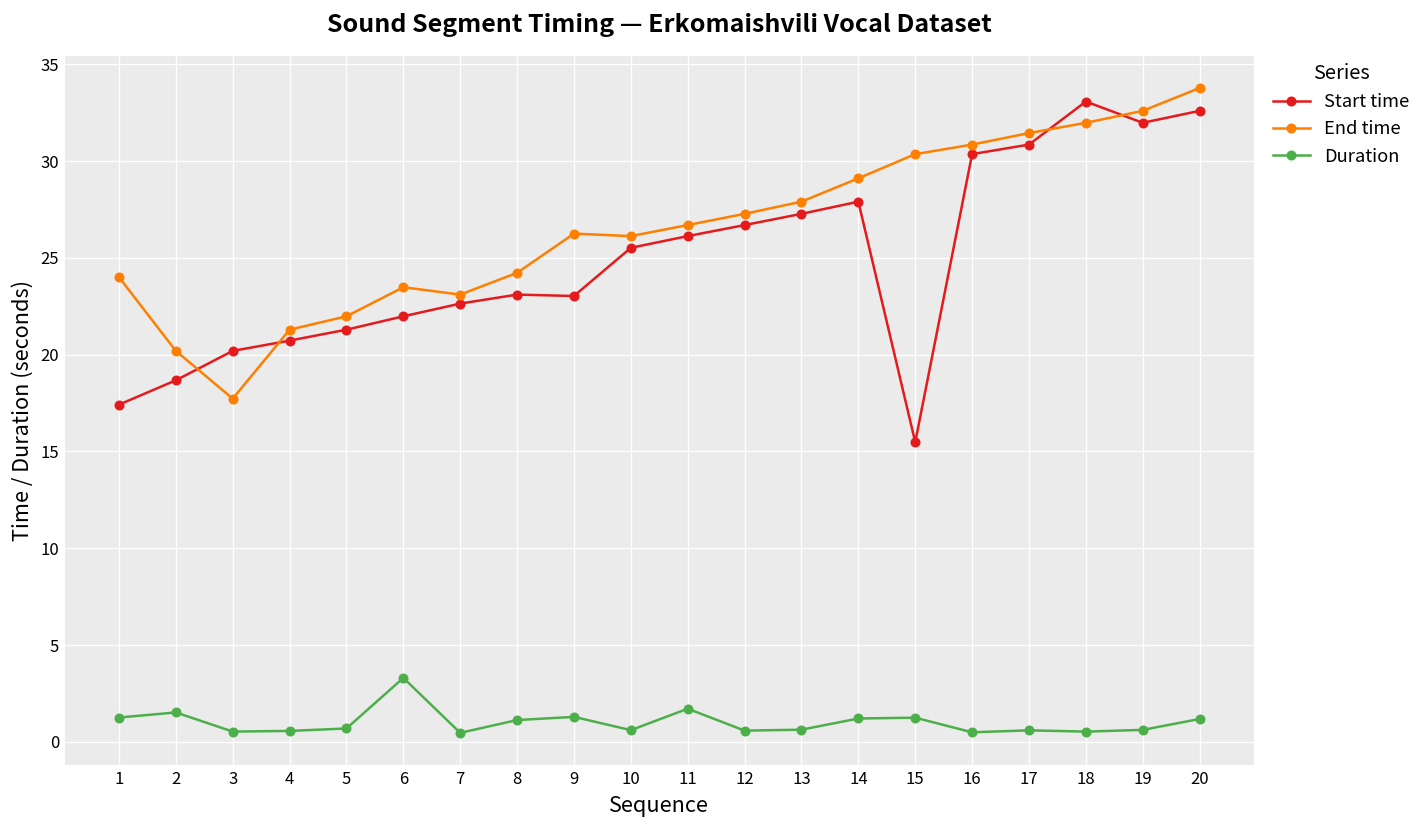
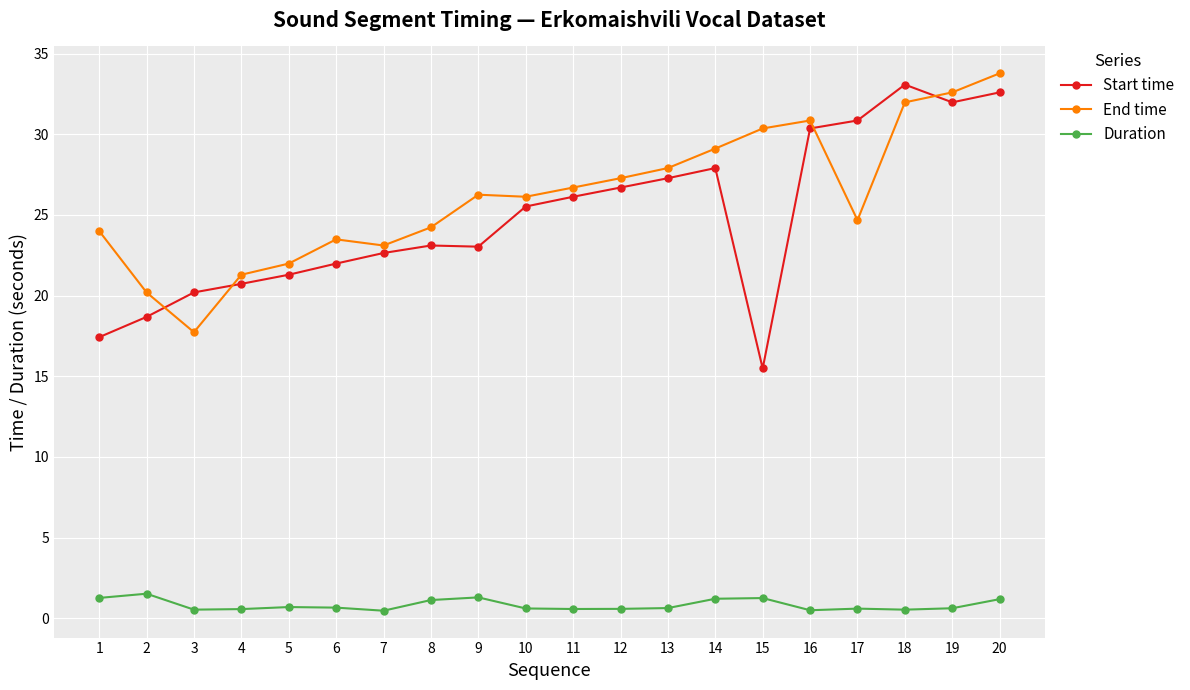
  {
    "Start time": {
      "1": 17.4,
      "2": 18.7,
      "3": 20.2,
      "4": 20.7,
      "5": 21.3,
      "6": 22.0,
      "7": 22.6,
      "8": 23.1,
      "9": 23.0,
      "10": 25.5,
      "11": 26.1,
      "12": 26.7,
      "13": 27.3,
      "14": 27.9,
      "15": 15.5,
      "16": 30.4,
      "17": 30.9,
      "18": 33.1,
      "19": 32.0,
      "20": 32.6
    },
    "End time": {
      "1": 24.0,
      "2": 20.2,
      "3": 17.7,
      "4": 21.3,
      "5": 22.0,
      "6": 23.5,
      "7": 23.1,
      "8": 24.2,
      "9": 26.3,
      "10": 26.1,
      "11": 26.7,
      "12": 27.3,
      "13": 27.9,
      "14": 29.1,
      "15": 30.4,
      "16": 30.9,
-     "17": 31.4,
+     "17": 24.7,
      "18": 32.0,
      "19": 32.6,
      "20": 33.8
    },
    "Duration": {
      "1": 1.3,
      "2": 1.5,
      "3": 0.5,
      "4": 0.6,
      "5": 0.7,
-     "6": 3.3,
+     "6": 0.7,
      "7": 0.5,
      "8": 1.1,
      "9": 1.3,
      "10": 0.6,
-     "11": 1.7,
+     "11": 0.6,
      "12": 0.6,
      "13": 0.6,
      "14": 1.2,
      "15": 1.2,
      "16": 0.5,
      "17": 0.6,
      "18": 0.5,
      "19": 0.6,
      "20": 1.2
    }
  }
